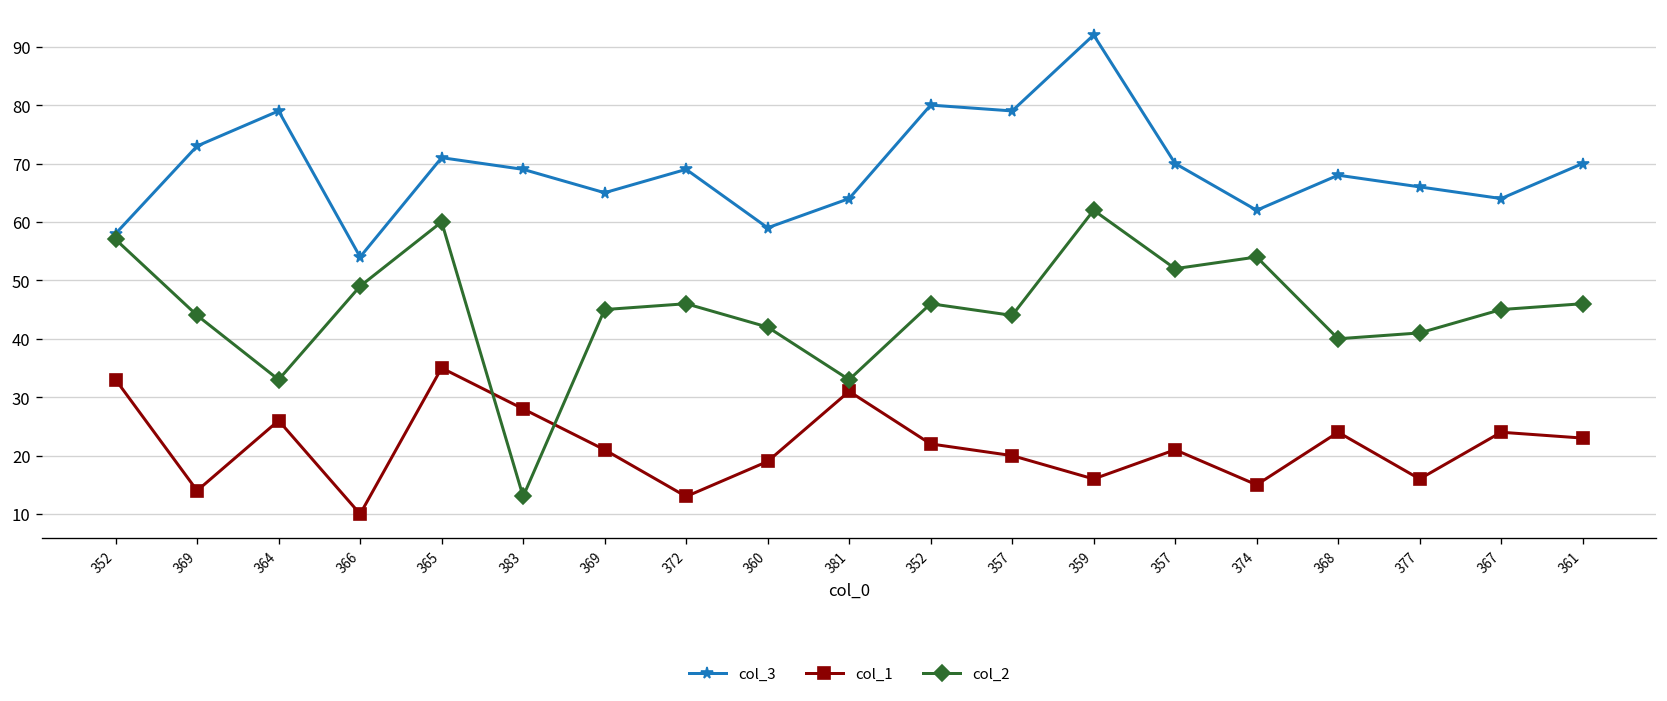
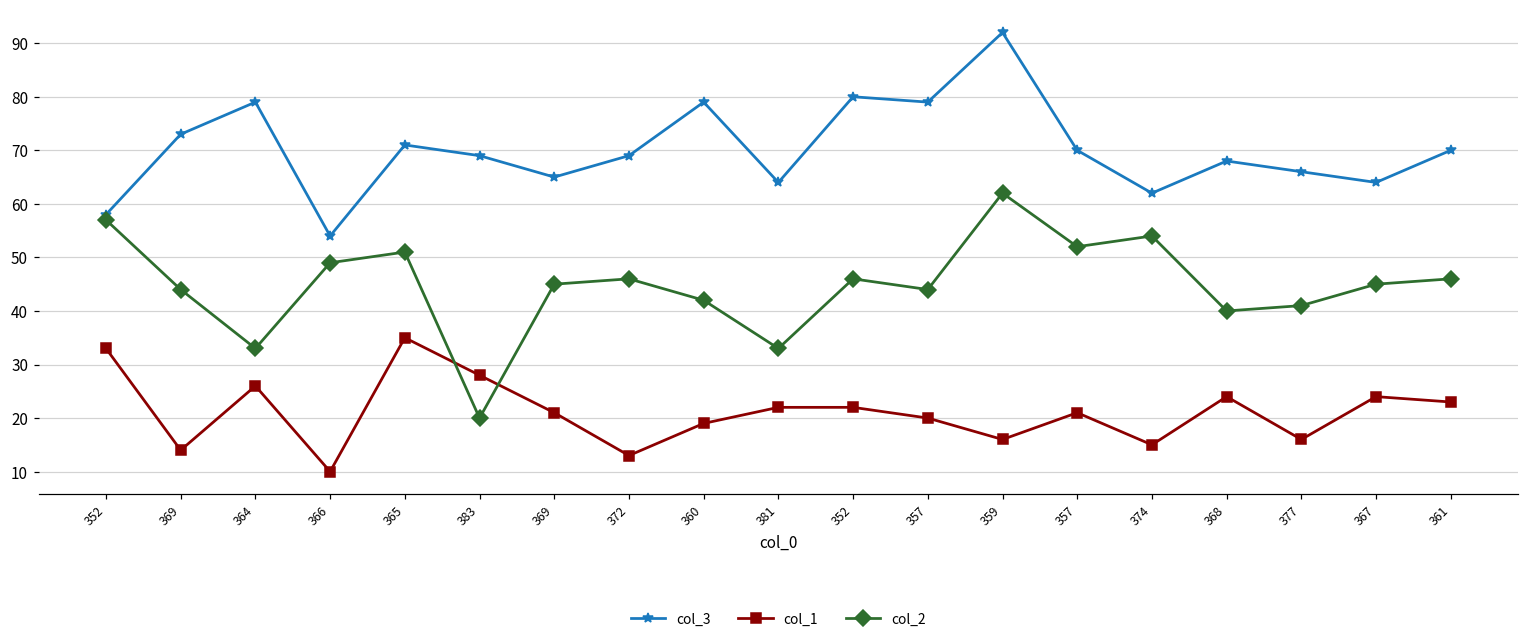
  {
    "col_3": {
      "364": 79,
      "366": 54,
      "365": 71,
      "383": 69,
      "372": 69,
-     "360": 59,
+     "360": 79,
      "381": 64,
      "359": 92,
      "374": 62,
      "368": 68,
      "377": 66,
      "367": 64,
      "361": 70
    },
    "col_1": {
      "364": 26,
      "366": 10,
      "365": 35,
      "383": 28,
      "372": 13,
      "360": 19,
-     "381": 31,
+     "381": 22,
      "359": 16,
      "374": 15,
      "368": 24,
      "377": 16,
      "367": 24,
      "361": 23
    },
    "col_2": {
      "364": 33,
      "366": 49,
-     "365": 60,
-     "383": 13,
+     "365": 51,
+     "383": 20,
      "372": 46,
      "360": 42,
      "381": 33,
      "359": 62,
      "374": 54,
      "368": 40,
      "377": 41,
      "367": 45,
      "361": 46
    }
  }
